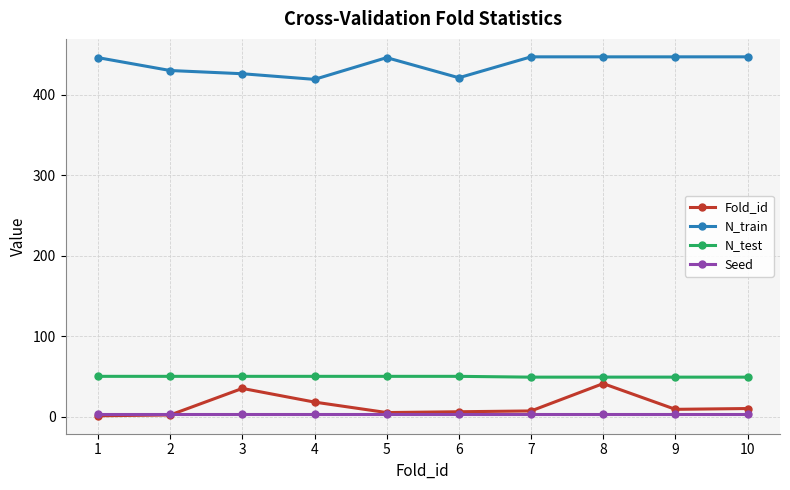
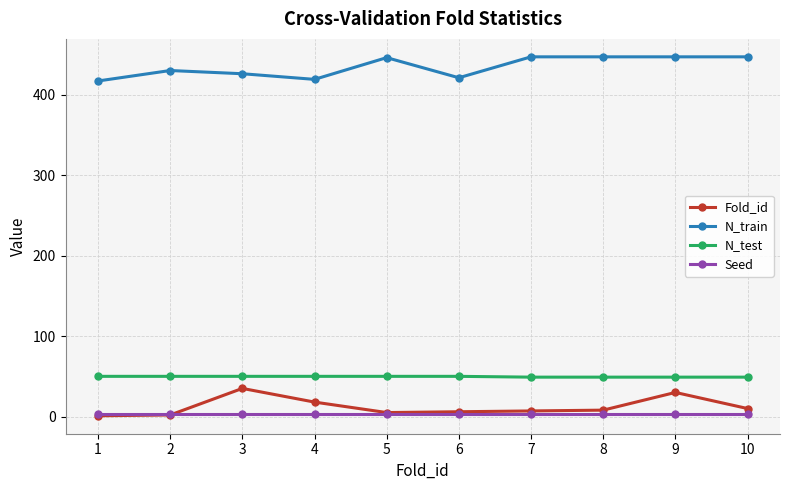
  {
    "Fold_id": {
      "3": 40,
      "4": 20,
      "7": 10,
-     "8": 40,
-     "9": 10,
+     "8": 10,
+     "9": 30,
      "10": 10
    },
    "N_train": {
-     "1": 450,
+     "1": 420,
      "2": 430,
      "3": 430,
      "4": 420,
      "5": 450,
      "6": 420,
      "7": 450,
      "8": 450,
      "9": 450,
      "10": 450
    },
    "N_test": {
      "1": 50,
      "2": 50,
      "3": 50,
      "4": 50,
      "5": 50,
      "6": 50,
      "7": 50,
      "8": 50,
      "9": 50,
      "10": 50
    },
    "Seed": {
      "3": 0,
      "4": 0,
      "7": 0,
      "8": 0,
      "9": 0,
      "10": 0
    }
  }
